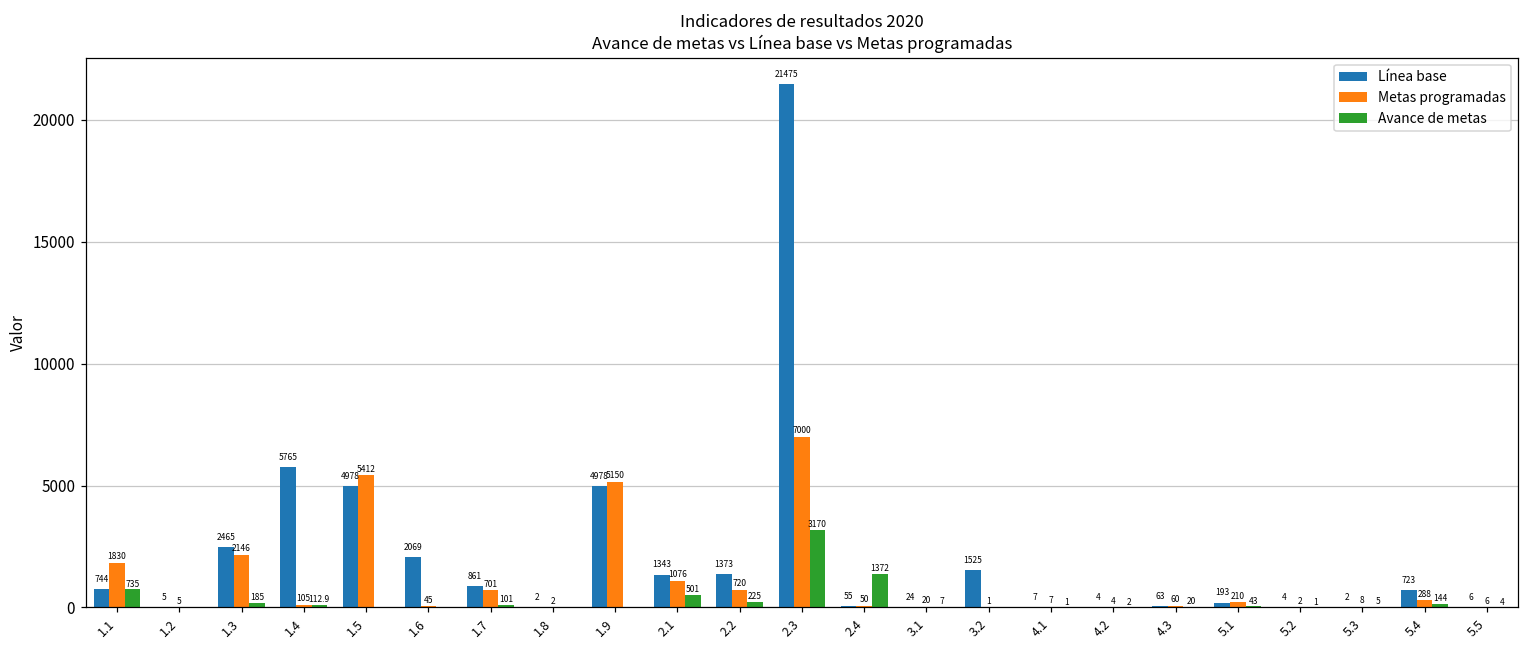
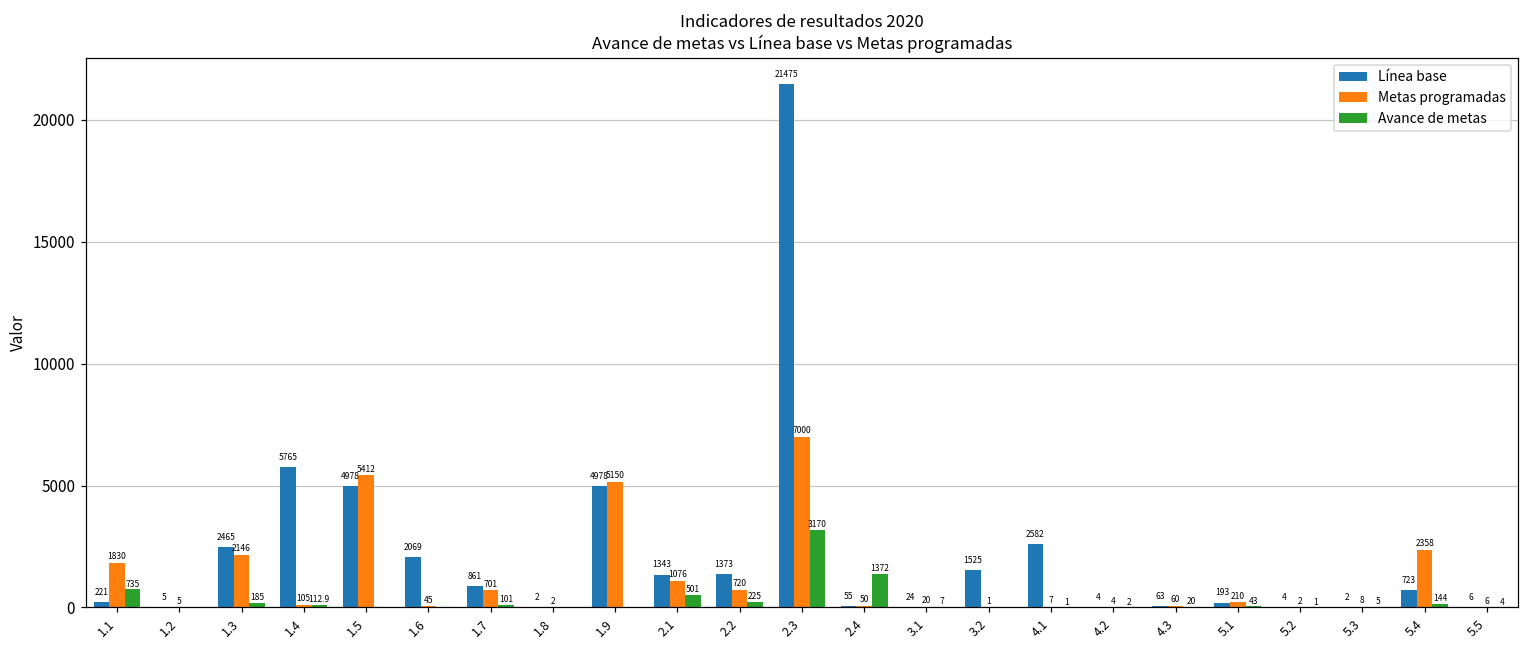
  {
    "Línea base": {
-     "1.1": 744,
+     "1.1": 221,
      "1.2": 5,
      "1.3": 2465,
      "1.4": 5765,
      "1.5": 4978,
      "1.6": 2069,
      "1.7": 861,
      "1.8": 2,
      "2.1": 1343,
      "2.2": 1373,
      "2.3": 21475,
      "2.4": 55,
      "3.1": 24,
      "3.2": 1525,
-     "4.1": 7,
+     "4.1": 2582,
      "4.2": 4,
      "4.3": 63,
      "5.1": 193,
      "5.2": 4,
      "5.3": 2,
      "5.4": 723,
      "5.5": 6
    },
    "Metas programadas": {
      "1.1": 1830,
      "1.2": 5,
      "1.3": 2146,
      "1.4": 105,
      "1.5": 5412,
      "1.6": 45,
      "1.7": 701,
      "1.8": 2,
      "2.1": 1076,
      "2.2": 720,
      "2.3": 7000,
      "2.4": 50,
      "3.1": 20,
      "3.2": 1,
      "4.1": 7,
      "4.2": 4,
      "4.3": 60,
      "5.1": 210,
      "5.2": 2,
      "5.3": 8,
-     "5.4": 288,
+     "5.4": 2358,
      "5.5": 6
    },
    "Avance de metas": {
      "1.1": 735,
      "1.3": 185,
      "1.4": 112.9,
      "1.7": 101,
      "2.1": 501,
      "2.2": 225,
      "2.3": 3170,
      "2.4": 1372,
      "3.1": 7,
      "4.1": 1,
      "4.2": 2,
      "4.3": 20,
      "5.1": 43,
      "5.2": 1,
      "5.3": 5,
      "5.4": 144,
      "5.5": 4
    }
  }
